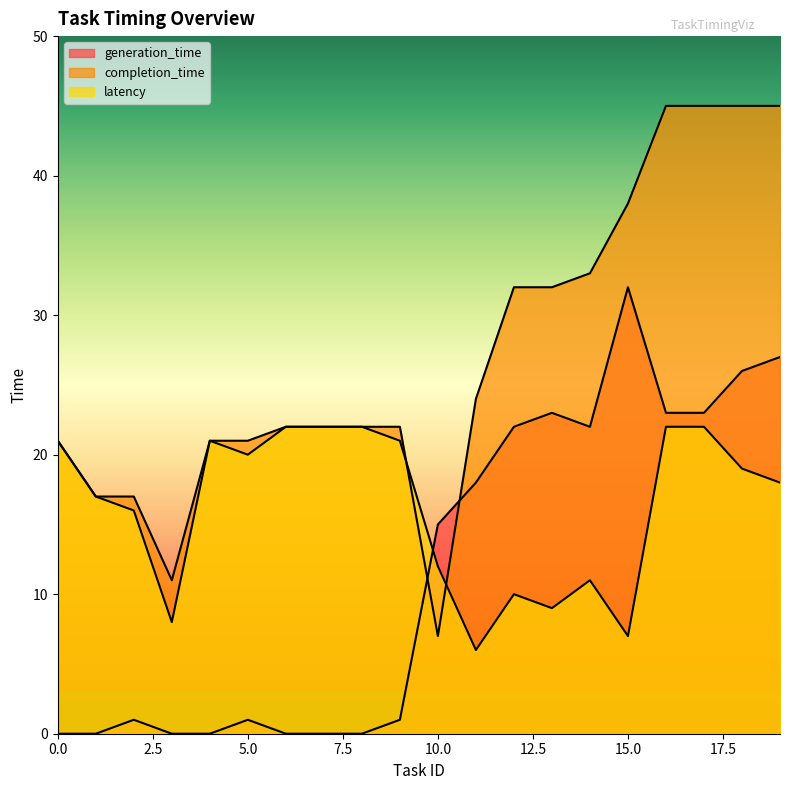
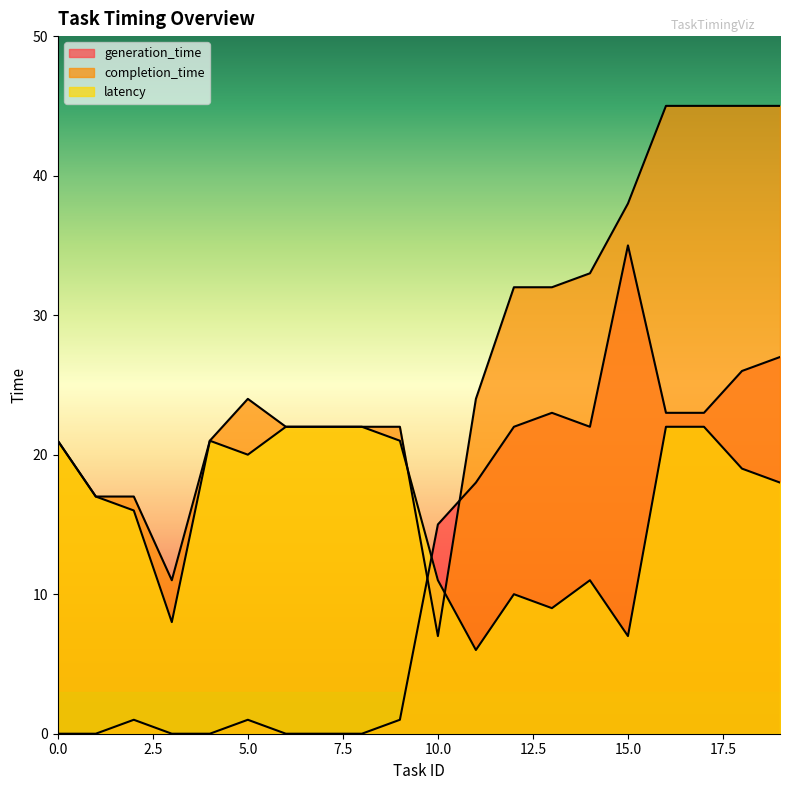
  {
    "generation_time": {
      "0.0": 0,
      "5.0": 1,
      "10.0": 15,
-     "15.0": 32
+     "15.0": 35
    },
    "completion_time": {
-     "5.0": 21,
+     "5.0": 24,
      "10.0": 7,
      "15.0": 38
    },
    "latency": {
      "5.0": 20,
-     "10.0": 12,
+     "10.0": 11,
      "15.0": 7
    }
  }
